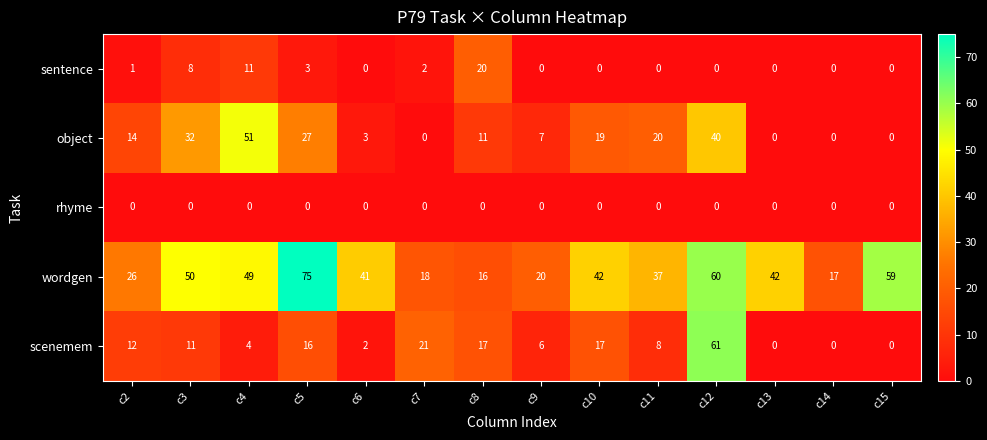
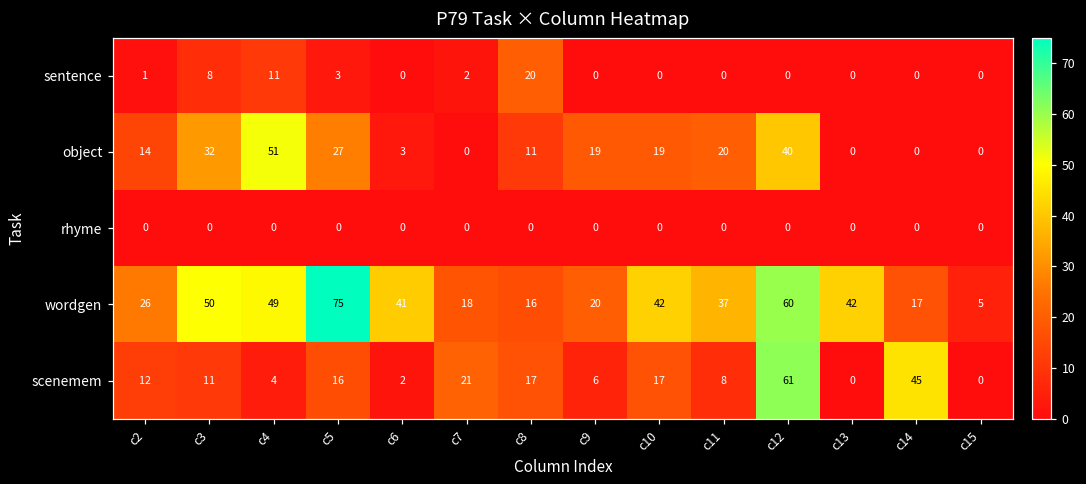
  {
    "sentence": {
      "c2": 1,
      "c3": 8,
      "c4": 11,
      "c5": 3,
      "c6": 0,
      "c7": 2,
      "c8": 20,
      "c9": 0,
      "c10": 0,
      "c11": 0,
      "c12": 0,
      "c13": 0,
      "c14": 0,
      "c15": 0
    },
    "object": {
      "c2": 14,
      "c3": 32,
      "c4": 51,
      "c5": 27,
      "c6": 3,
      "c7": 0,
      "c8": 11,
-     "c9": 7,
+     "c9": 19,
      "c10": 19,
      "c11": 20,
      "c12": 40,
      "c13": 0,
      "c14": 0,
      "c15": 0
    },
    "rhyme": {
      "c2": 0,
      "c3": 0,
      "c4": 0,
      "c5": 0,
      "c6": 0,
      "c7": 0,
      "c8": 0,
      "c9": 0,
      "c10": 0,
      "c11": 0,
      "c12": 0,
      "c13": 0,
      "c14": 0,
      "c15": 0
    },
    "wordgen": {
      "c2": 26,
      "c3": 50,
      "c4": 49,
      "c5": 75,
      "c6": 41,
      "c7": 18,
      "c8": 16,
      "c9": 20,
      "c10": 42,
      "c11": 37,
      "c12": 60,
      "c13": 42,
      "c14": 17,
-     "c15": 59
+     "c15": 5
    },
    "scenemem": {
      "c2": 12,
      "c3": 11,
      "c4": 4,
      "c5": 16,
      "c6": 2,
      "c7": 21,
      "c8": 17,
      "c9": 6,
      "c10": 17,
      "c11": 8,
      "c12": 61,
      "c13": 0,
-     "c14": 0,
+     "c14": 45,
      "c15": 0
    }
  }
